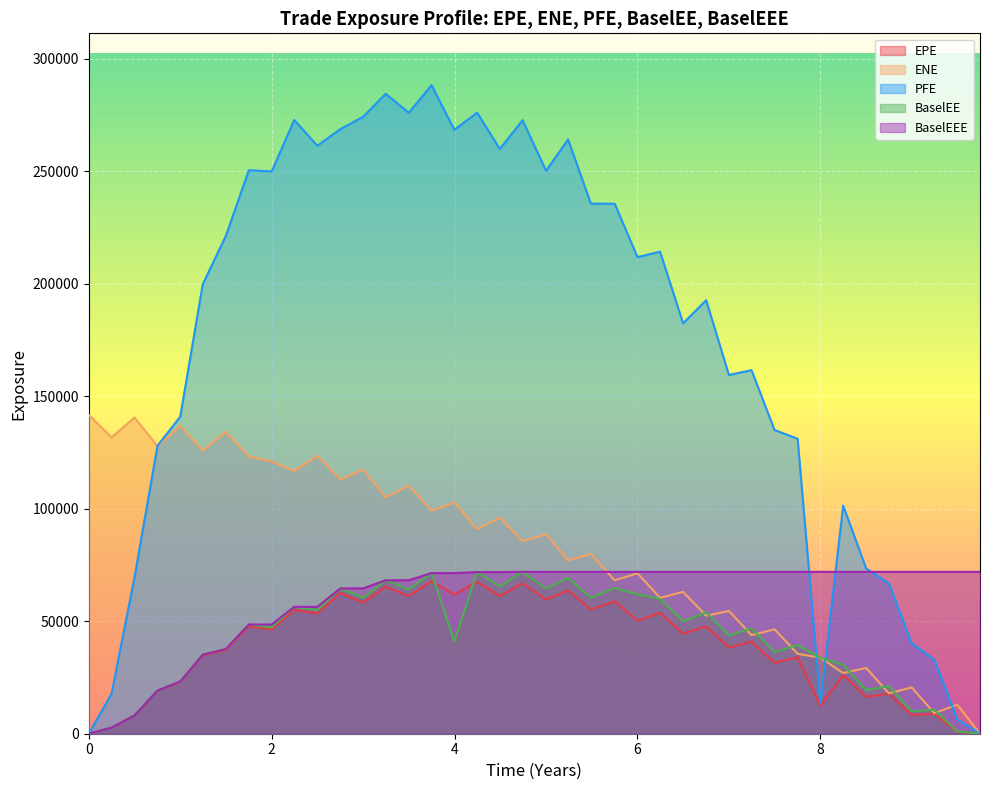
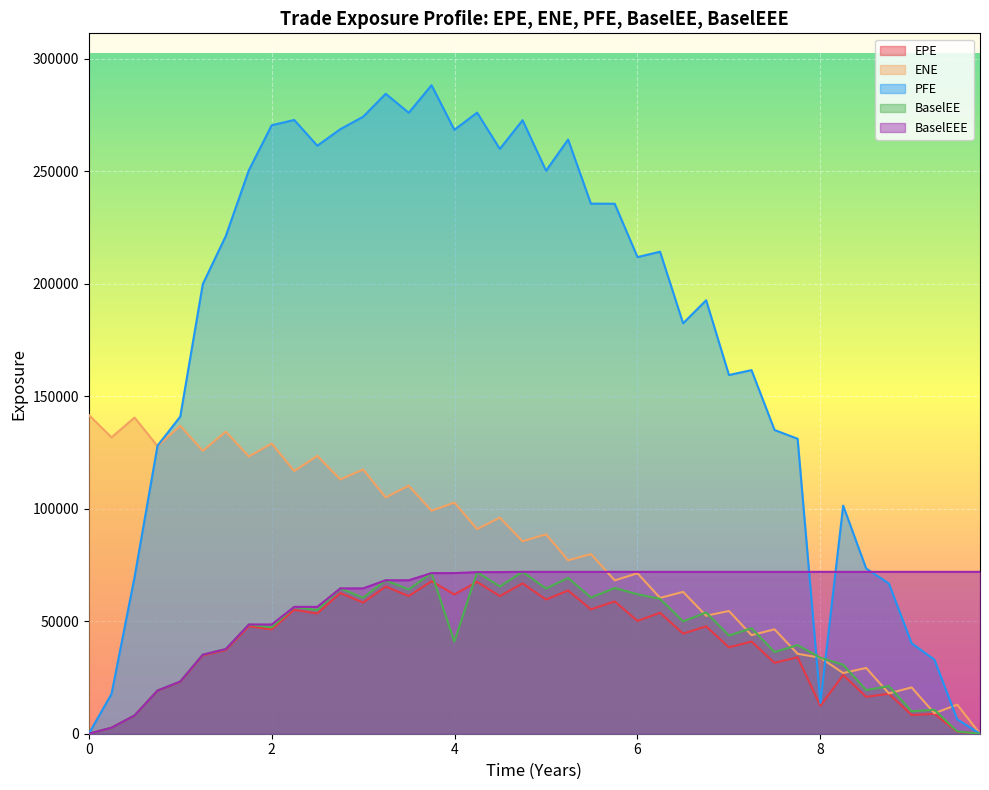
  {
    "EPE": {
      "4": 62000,
      "6": 50000,
      "8": 12000
    },
    "ENE": {
      "0": 142000,
-     "2": 121000,
+     "2": 129000,
      "4": 103000
    },
    "PFE": {
-     "2": 250000,
+     "2": 270000,
      "4": 268000,
      "6": 212000,
      "8": 14000
    },
    "BaselEE": {
      "4": 41000,
      "6": 62000
    },
    "BaselEEE": {
      "2": 49000,
      "4": 71000,
      "8": 72000
    }
  }
